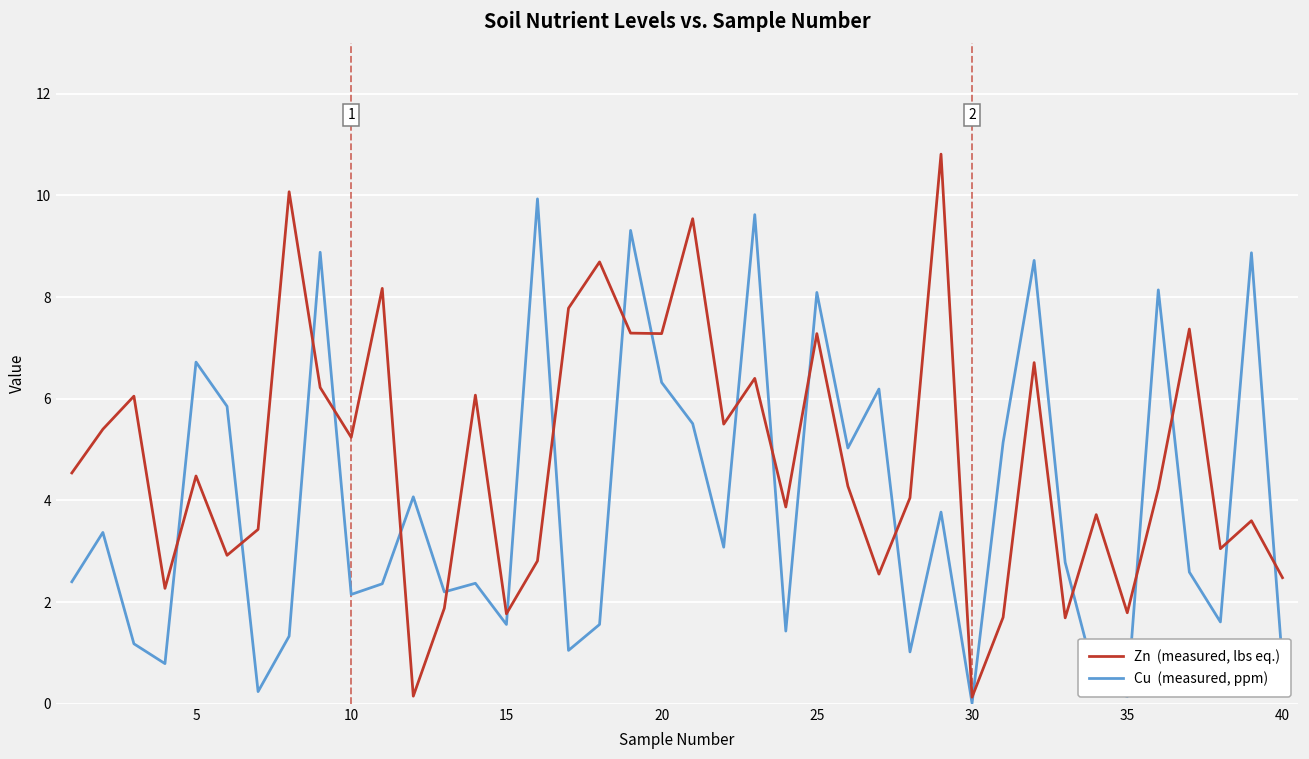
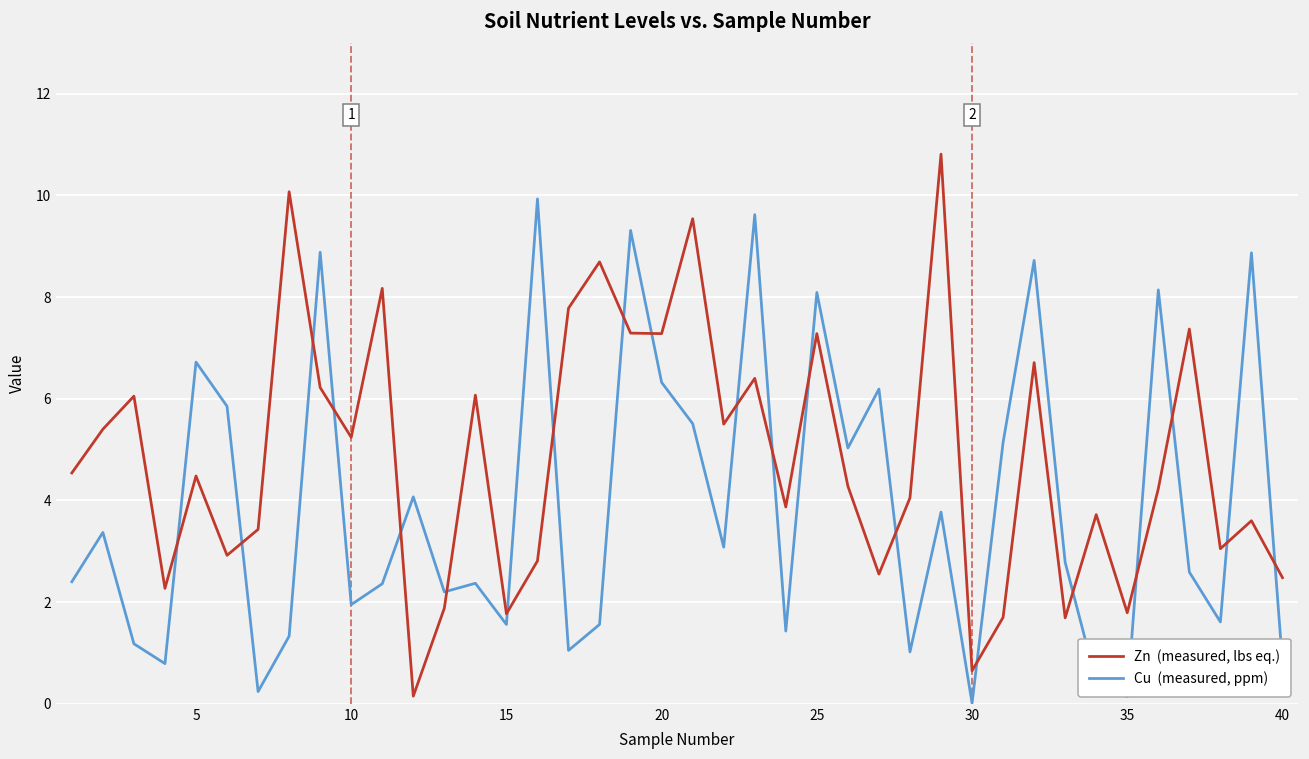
  {
    "Zn (measured, lbs eq.)": {
      "5": 4.5,
      "10": 5.2,
      "15": 1.8,
      "20": 7.3,
      "25": 7.3,
-     "30": 0.1,
+     "30": 0.7,
      "35": 1.8,
      "40": 2.5
    },
    "Cu (measured, ppm)": {
      "5": 6.7,
-     "10": 2.2,
+     "10": 2.0,
      "15": 1.6,
      "20": 6.3,
      "25": 8.1,
      "30": 0.0
    }
  }
